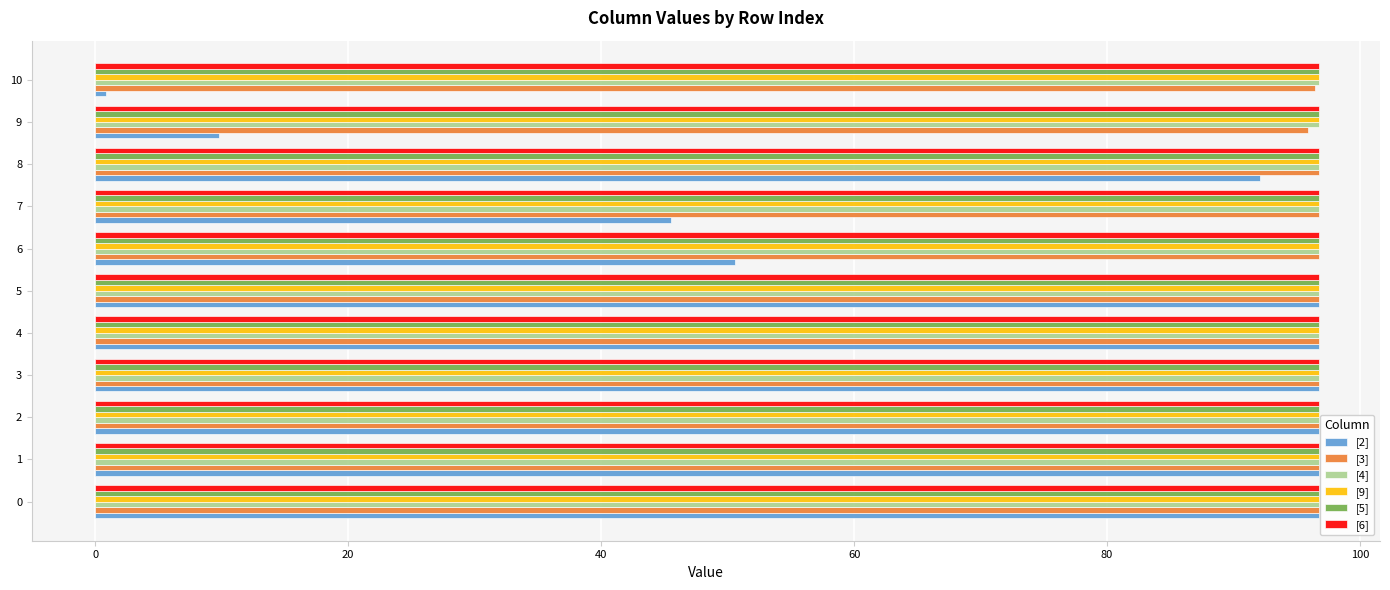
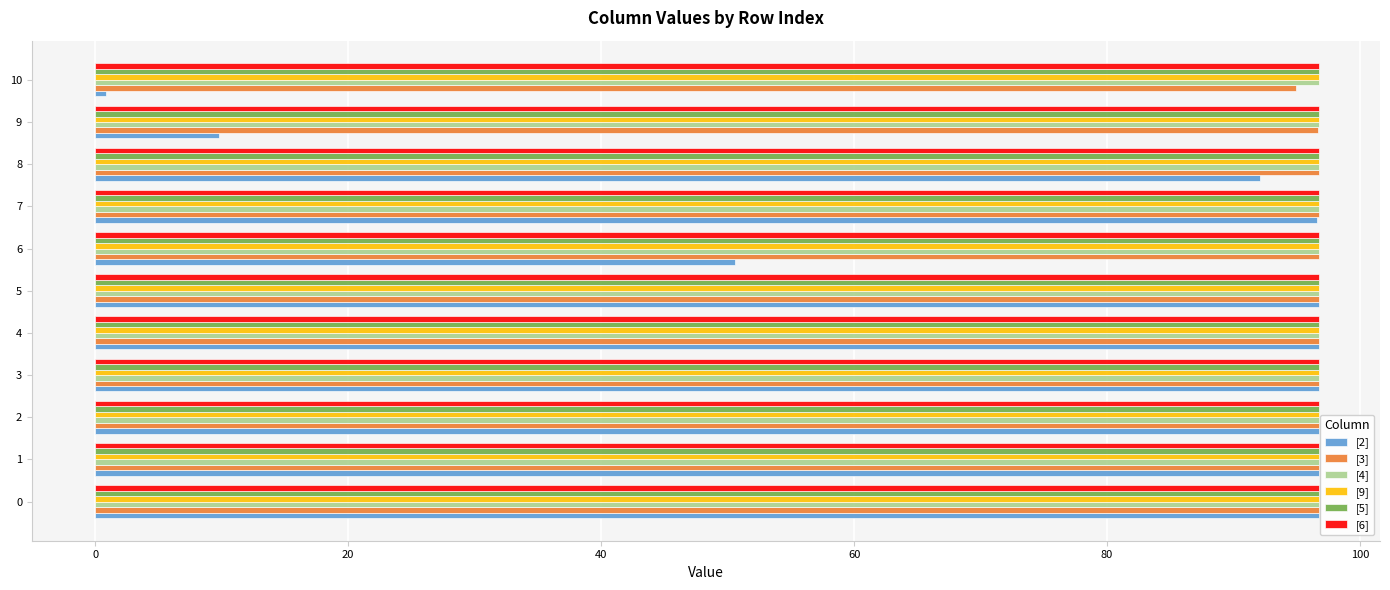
  {
    "[2]": {
      "10": 0.9,
      "9": 9.8,
      "8": 92.1,
-     "7": 45.5,
+     "7": 96.6,
      "6": 50.6,
      "5": 96.8,
      "4": 96.8,
      "3": 96.8,
      "2": 96.8,
      "1": 96.8,
      "0": 96.8
    },
    "[3]": {
-     "10": 96.4,
-     "9": 95.9,
+     "10": 94.9,
+     "9": 96.7,
      "8": 96.8,
      "7": 96.8,
      "6": 96.8,
      "5": 96.8,
      "4": 96.8,
      "3": 96.8,
      "2": 96.8,
      "1": 96.8,
      "0": 96.8
    },
    "[4]": {
      "10": 96.8,
      "9": 96.8,
      "8": 96.8,
      "7": 96.8,
      "6": 96.8,
      "5": 96.8,
      "4": 96.8,
      "3": 96.8,
      "2": 96.8,
      "1": 96.8,
      "0": 96.8
    },
    "[9]": {
      "10": 96.8,
      "9": 96.8,
      "8": 96.8,
      "7": 96.8,
      "6": 96.8,
      "5": 96.8,
      "4": 96.8,
      "3": 96.8,
      "2": 96.8,
      "1": 96.8,
      "0": 96.8
    },
    "[5]": {
      "10": 96.8,
      "9": 96.8,
      "8": 96.8,
      "7": 96.8,
      "6": 96.8,
      "5": 96.8,
      "4": 96.8,
      "3": 96.8,
      "2": 96.8,
      "1": 96.8,
      "0": 96.8
    },
    "[6]": {
      "10": 96.8,
      "9": 96.8,
      "8": 96.8,
      "7": 96.8,
      "6": 96.8,
      "5": 96.8,
      "4": 96.8,
      "3": 96.8,
      "2": 96.8,
      "1": 96.8,
      "0": 96.8
    }
  }
